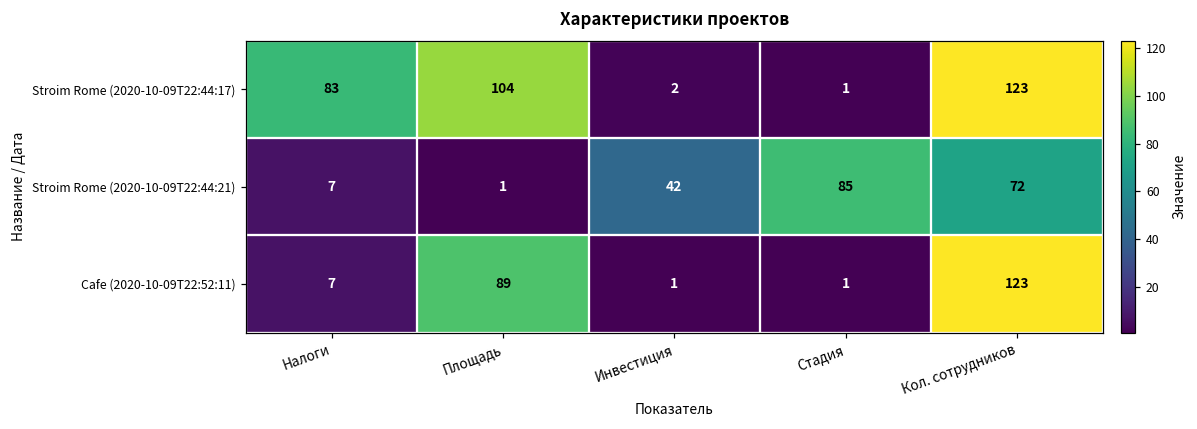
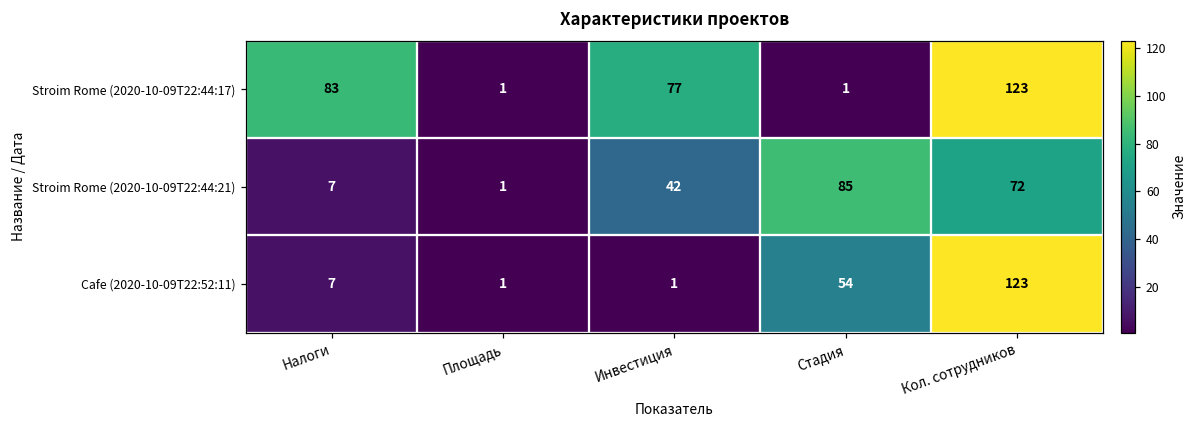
  {
    "Stroim Rome (2020-10-09T22:44:17)": {
      "Налоги": 83,
-     "Площадь": 104,
-     "Инвестиция": 2,
+     "Площадь": 1,
+     "Инвестиция": 77,
      "Стадия": 1,
      "Кол. сотрудников": 123
    },
    "Stroim Rome (2020-10-09T22:44:21)": {
      "Налоги": 7,
      "Площадь": 1,
      "Инвестиция": 42,
      "Стадия": 85,
      "Кол. сотрудников": 72
    },
    "Cafe (2020-10-09T22:52:11)": {
      "Налоги": 7,
-     "Площадь": 89,
+     "Площадь": 1,
      "Инвестиция": 1,
-     "Стадия": 1,
+     "Стадия": 54,
      "Кол. сотрудников": 123
    }
  }
